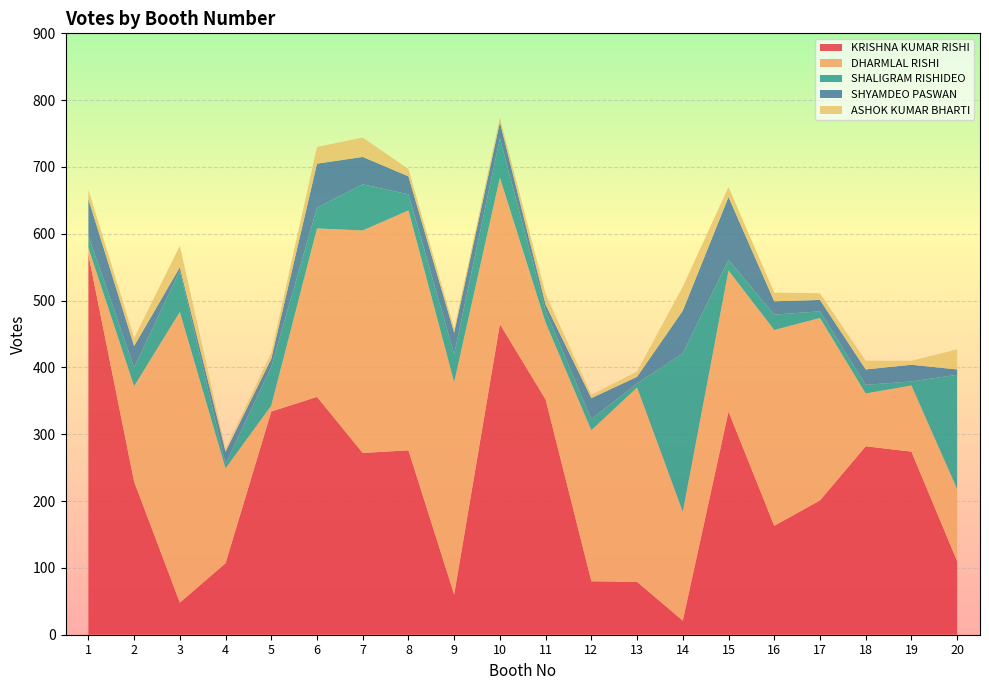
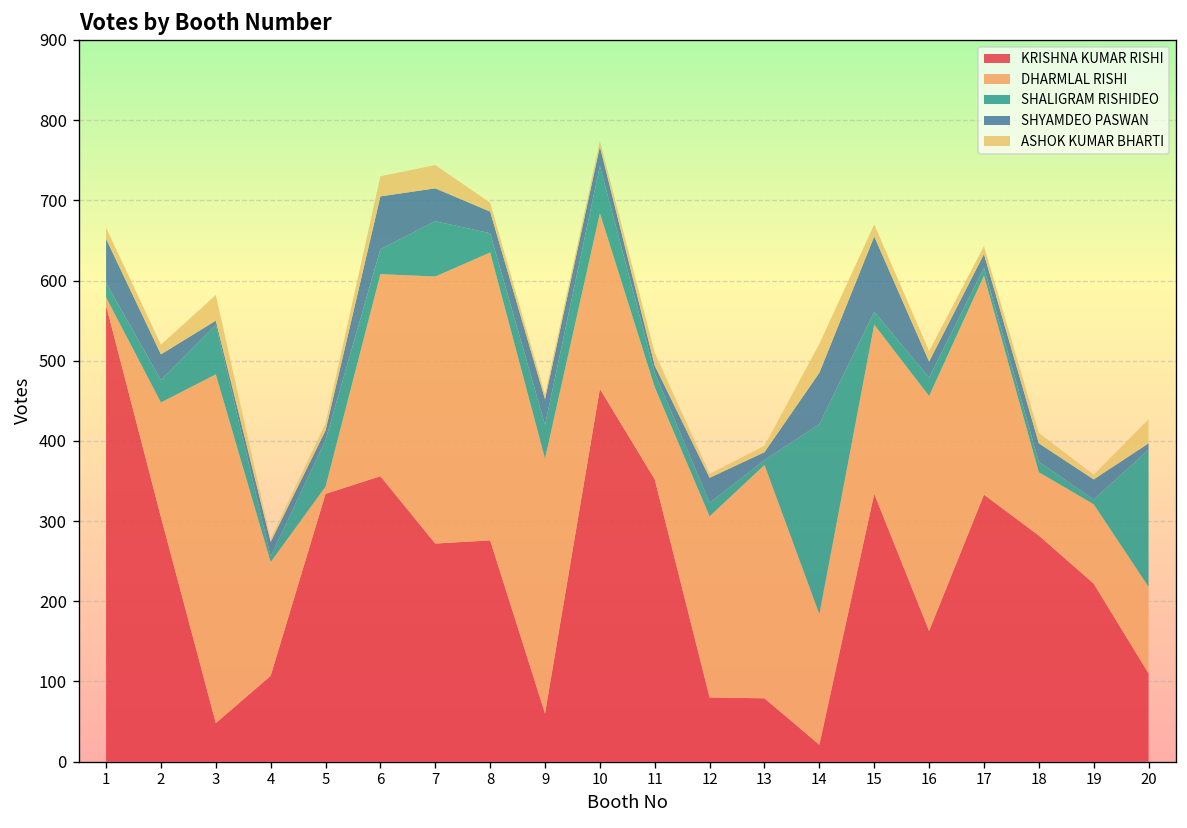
  {
    "KRISHNA KUMAR RISHI": {
      "1": 570,
-     "2": 230,
+     "2": 310,
      "3": 50,
      "4": 110,
      "5": 330,
      "6": 360,
      "7": 270,
      "8": 280,
      "9": 60,
      "10": 470,
      "11": 350,
      "12": 80,
      "13": 80,
      "14": 20,
      "15": 330,
      "16": 160,
-     "17": 200,
+     "17": 330,
      "18": 280,
-     "19": 270,
+     "19": 220,
      "20": 110
    }
  }
